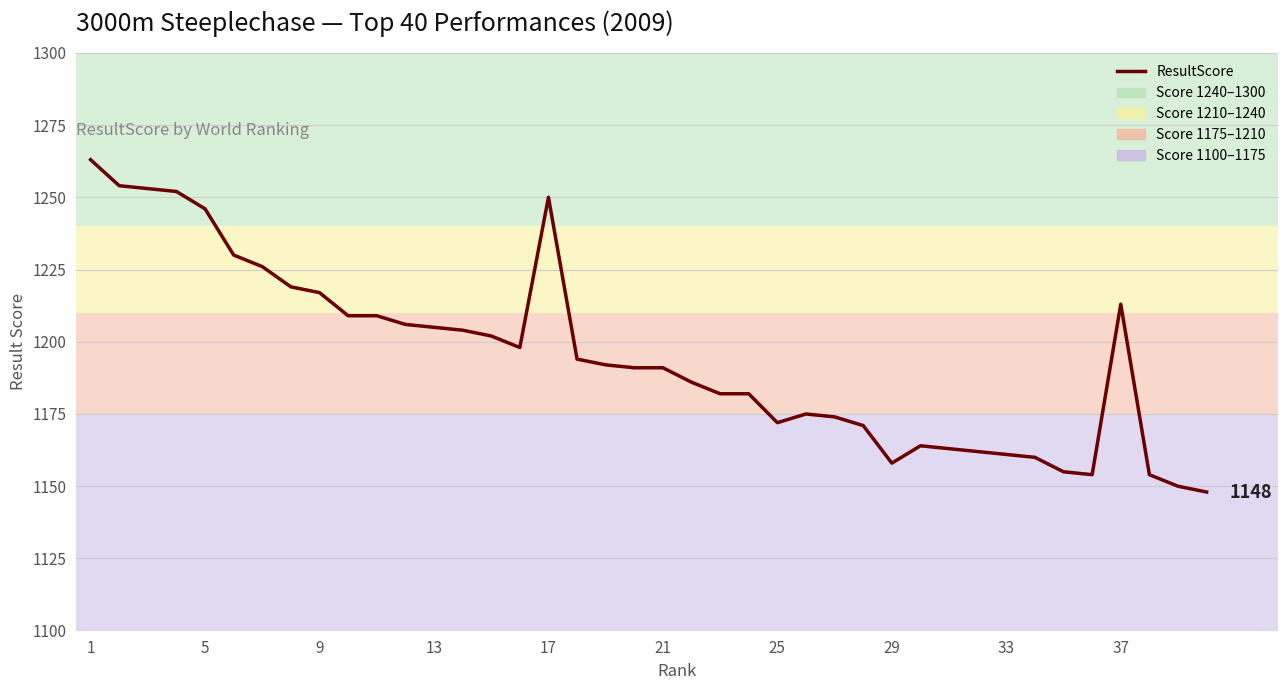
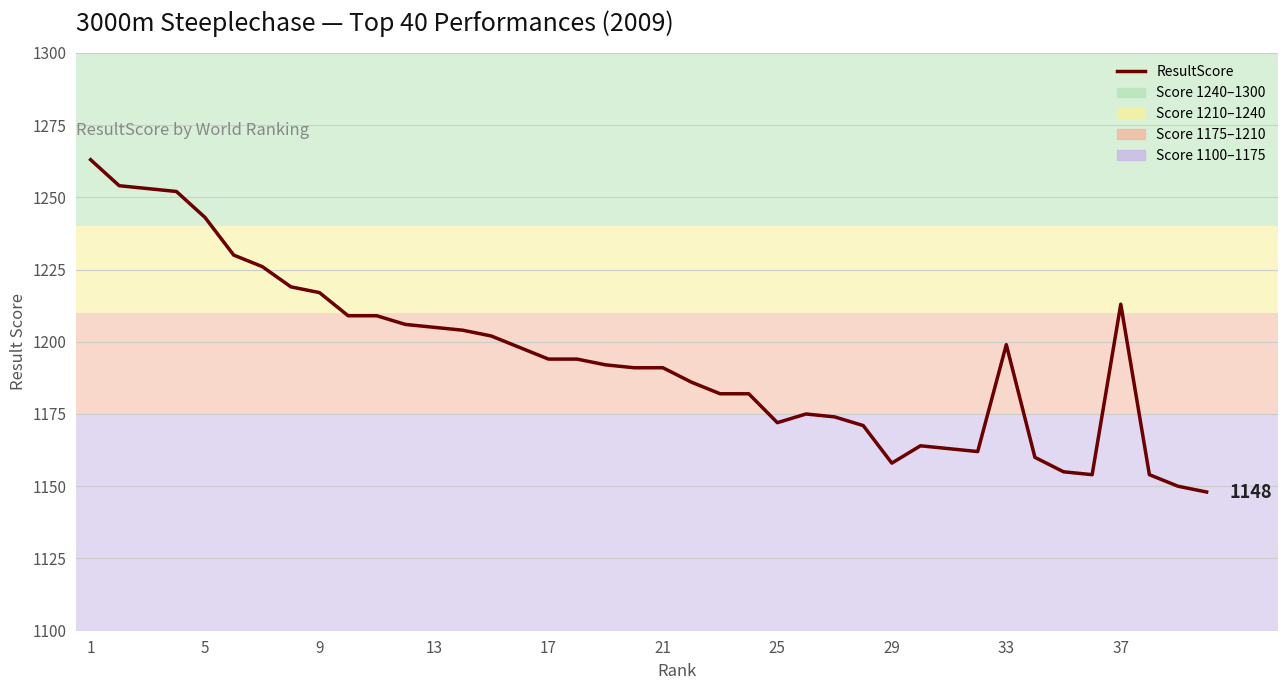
  {
    "1": 1263,
-   "5": 1246,
+   "5": 1243,
    "9": 1217,
    "13": 1205,
-   "17": 1250,
+   "17": 1194,
    "21": 1191,
    "25": 1172,
    "29": 1158,
-   "33": 1161,
+   "33": 1199,
    "37": 1213
  }
